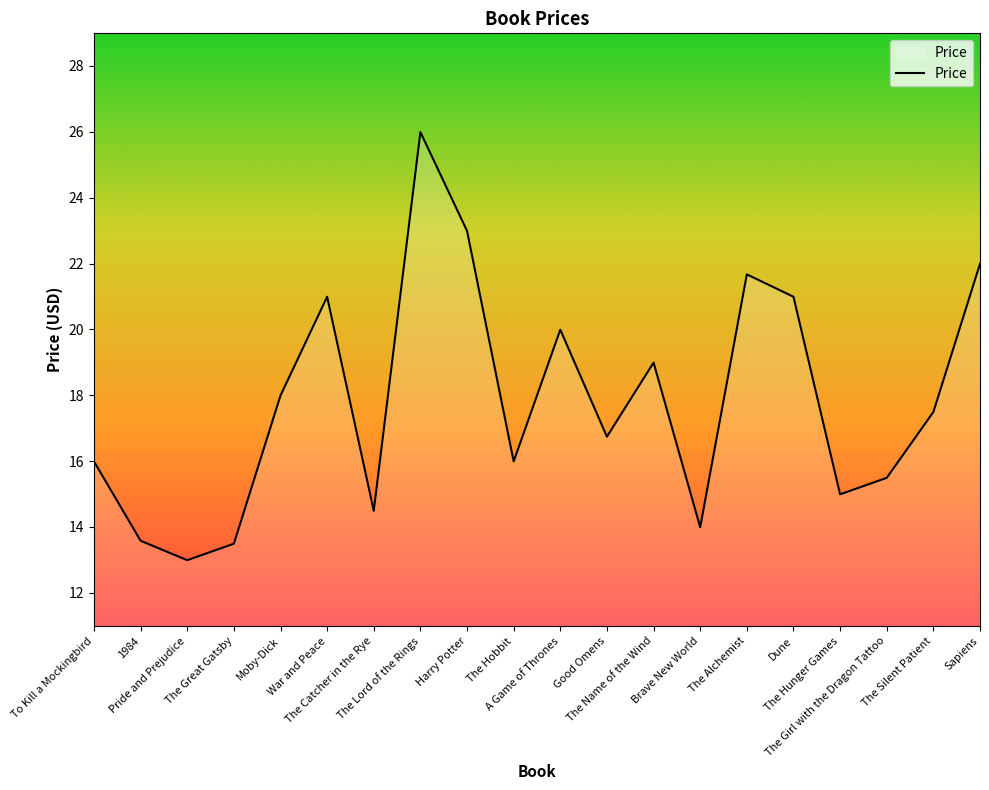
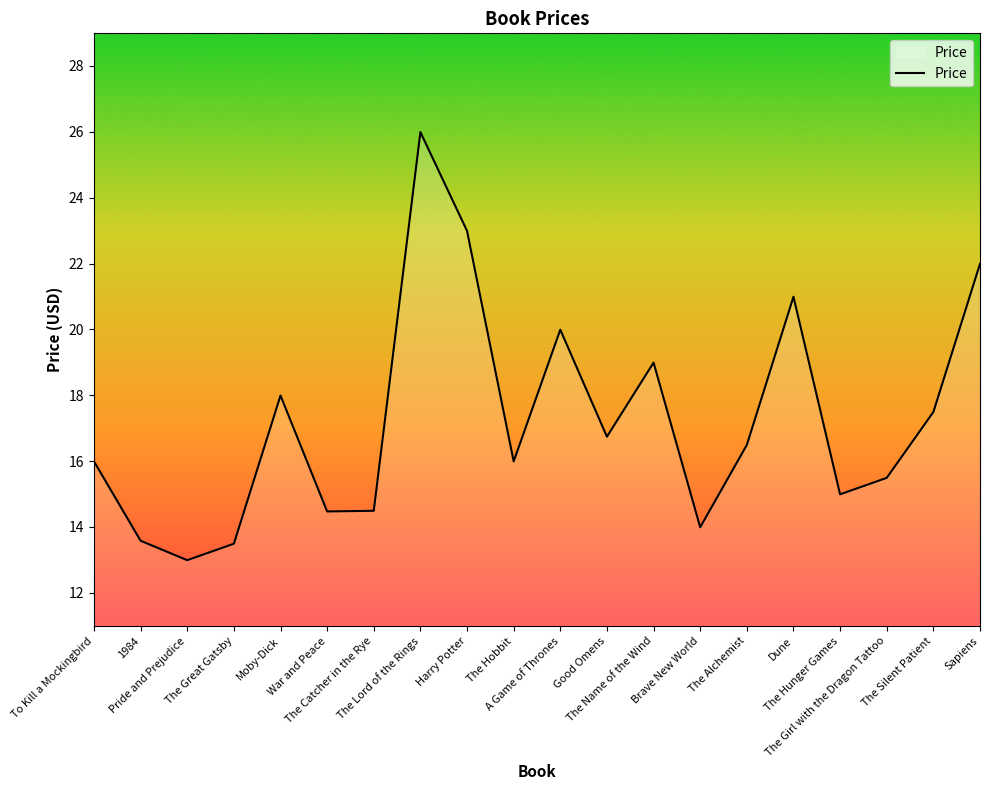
  {
    "To Kill a Mockingbird": 16.0,
    "1984": 13.6,
    "Pride and Prejudice": 13.0,
    "The Great Gatsby": 13.5,
    "Moby-Dick": 18.0,
-   "War and Peace": 21.0,
+   "War and Peace": 14.5,
    "The Catcher in the Rye": 14.5,
    "The Lord of the Rings": 26.0,
    "Harry Potter": 23.0,
    "The Hobbit": 16.0,
    "A Game of Thrones": 20.0,
    "Good Omens": 16.7,
    "The Name of the Wind": 19.0,
    "Brave New World": 14.0,
-   "The Alchemist": 21.7,
+   "The Alchemist": 16.5,
    "Dune": 21.0,
    "The Hunger Games": 15.0,
    "The Girl with the Dragon Tattoo": 15.5,
    "The Silent Patient": 17.5,
    "Sapiens": 22.0
  }
